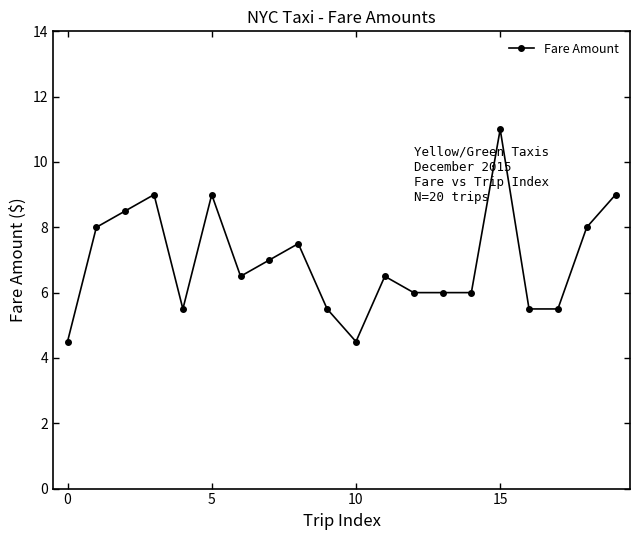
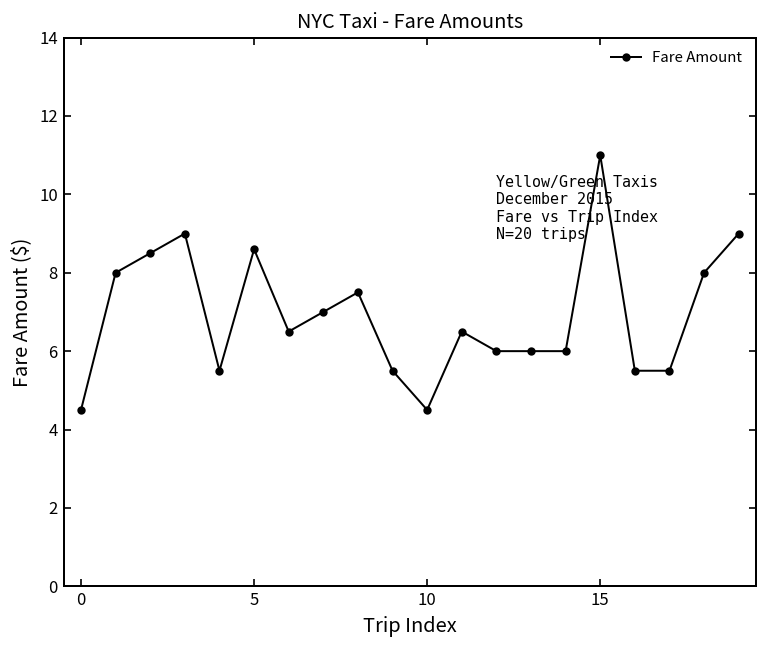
  {
    "0": 4.5,
-   "5": 9.0,
+   "5": 8.6,
    "10": 4.5
  }
